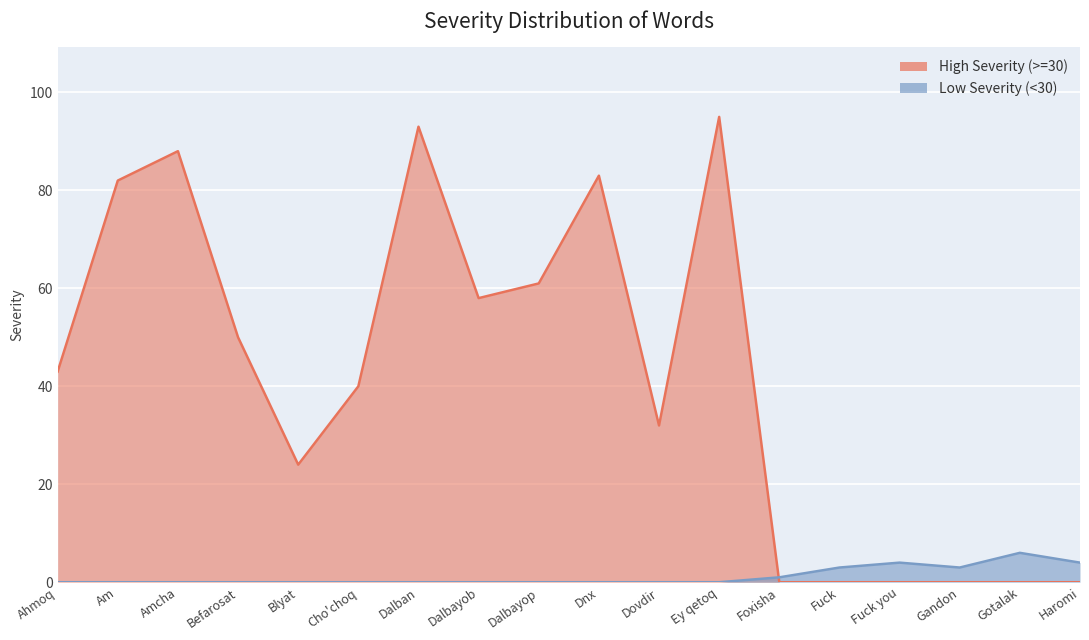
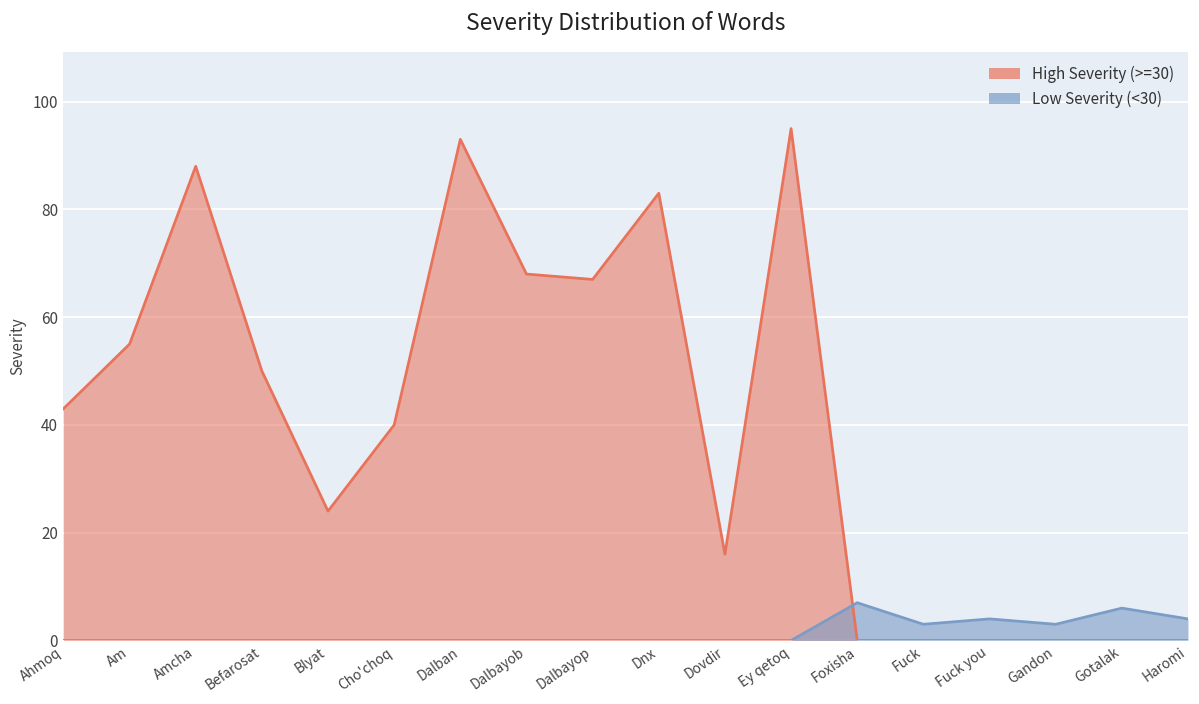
  {
    "High Severity (>=30)": {
      "Ahmoq": 43,
-     "Am": 82,
+     "Am": 55,
      "Amcha": 88,
      "Befarosat": 50,
      "Blyat": 24,
      "Cho'choq": 40,
      "Dalban": 93,
-     "Dalbayob": 58,
-     "Dalbayop": 61,
+     "Dalbayob": 68,
+     "Dalbayop": 67,
      "Dnx": 83,
-     "Dovdir": 32,
+     "Dovdir": 16,
      "Ey qetoq": 95,
      "Foxisha": 0,
      "Fuck": 0,
      "Fuck you": 0,
      "Gandon": 0,
      "Gotalak": 0,
      "Haromi": 0
    },
    "Low Severity (<30)": {
      "Ahmoq": 0,
      "Am": 0,
      "Amcha": 0,
      "Befarosat": 0,
      "Blyat": 0,
      "Cho'choq": 0,
      "Dalban": 0,
      "Dalbayob": 0,
      "Dalbayop": 0,
      "Dnx": 0,
      "Dovdir": 0,
      "Ey qetoq": 0,
-     "Foxisha": 1,
+     "Foxisha": 7,
      "Fuck": 3,
      "Fuck you": 4,
      "Gandon": 3,
      "Gotalak": 6,
      "Haromi": 4
    }
  }
